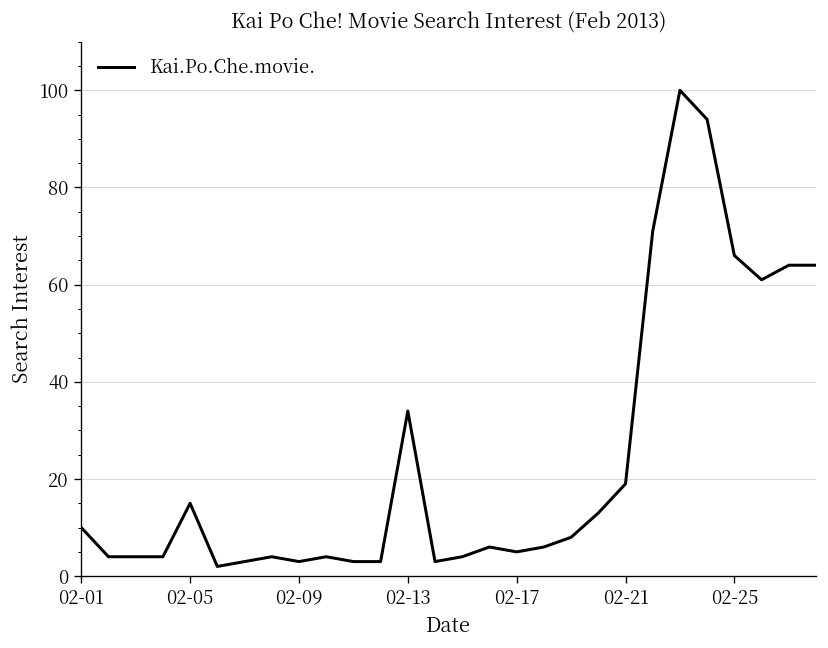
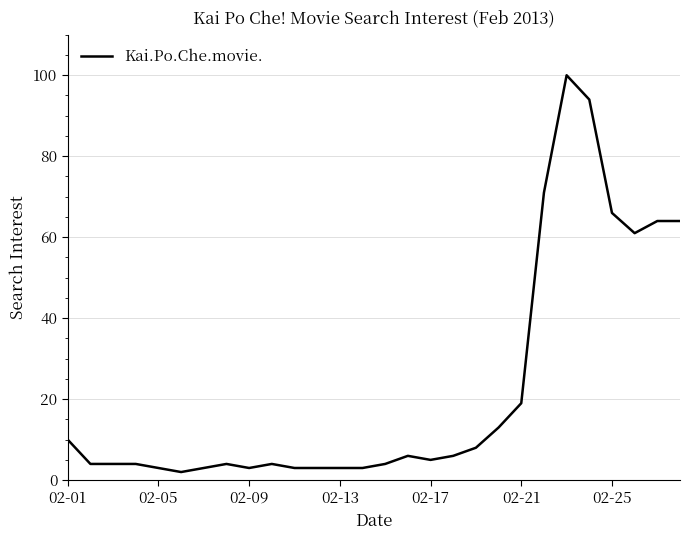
  {
    "02-01": 10,
-   "02-05": 15,
+   "02-05": 3,
    "02-09": 3,
-   "02-13": 34,
+   "02-13": 3,
    "02-17": 5,
    "02-21": 19,
    "02-25": 66
  }
